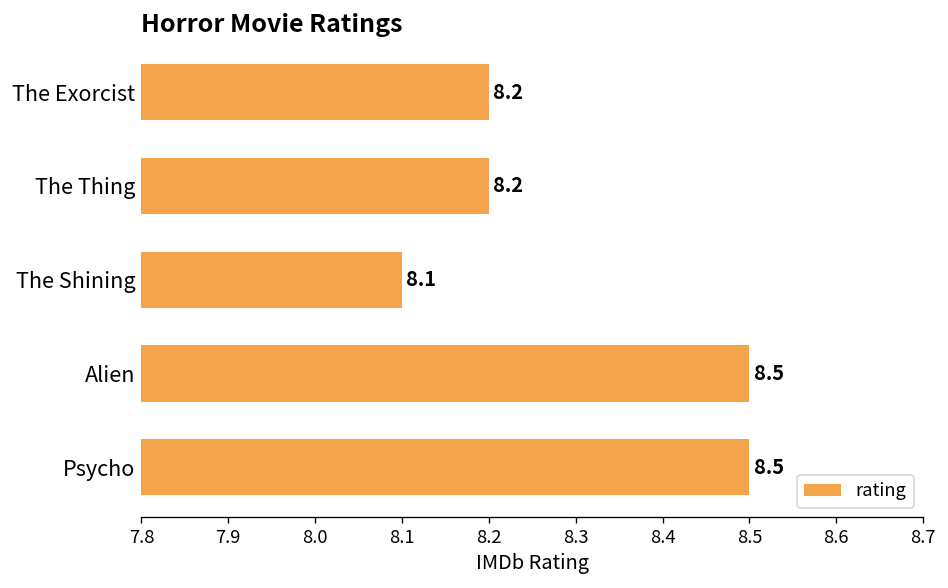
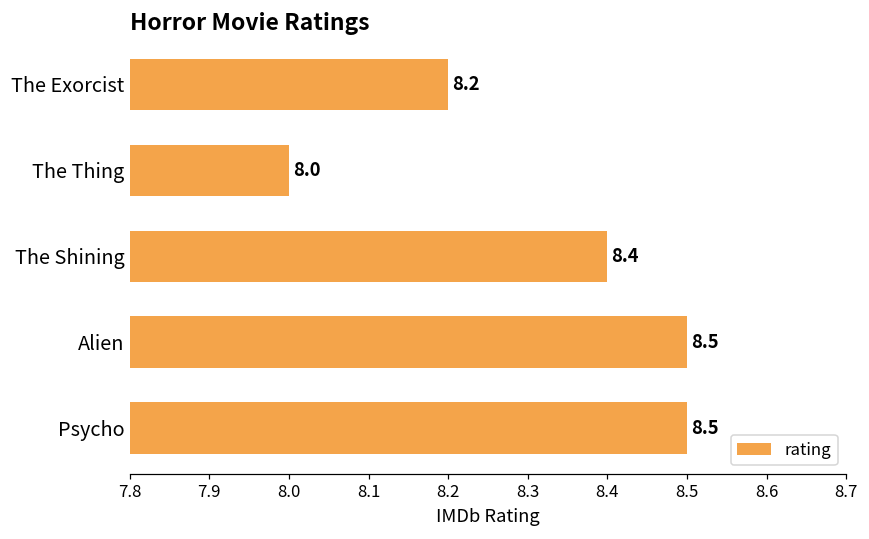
  {
    "The Exorcist": 8.2,
-   "The Thing": 8.2,
-   "The Shining": 8.1,
+   "The Thing": 8.0,
+   "The Shining": 8.4,
    "Alien": 8.5,
    "Psycho": 8.5
  }
